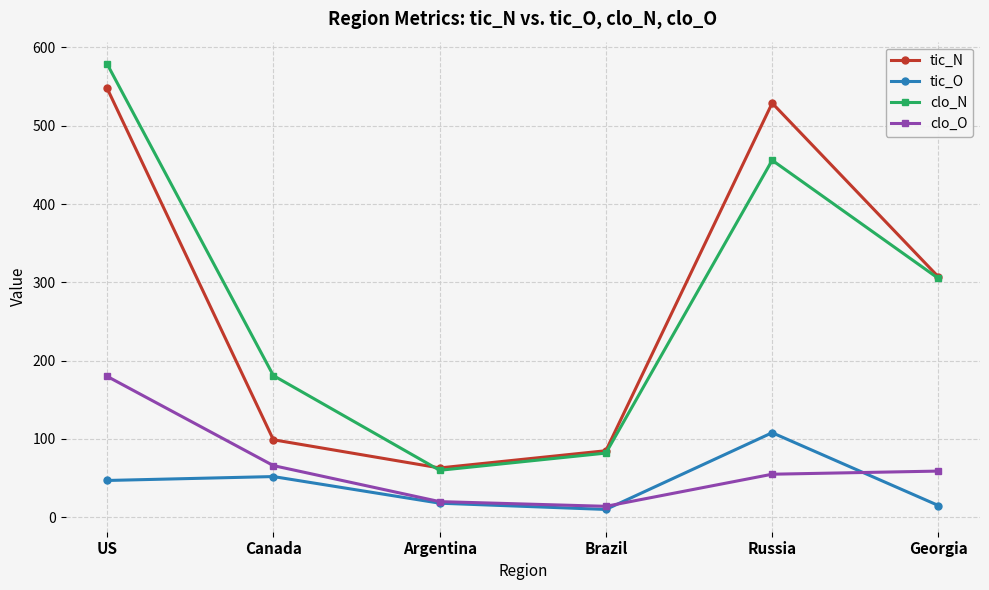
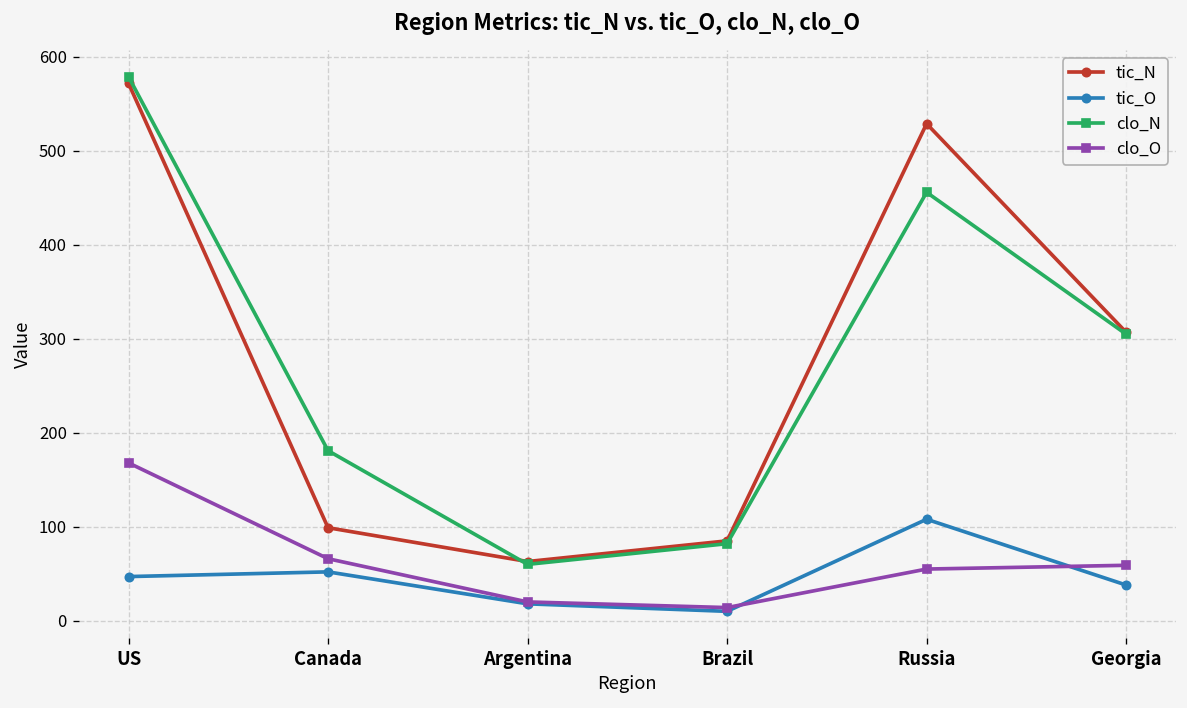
  {
    "tic_N": {
-     "US": 550,
+     "US": 570,
      "Canada": 100,
      "Russia": 530
    },
    "tic_O": {
      "US": 50,
      "Canada": 50,
      "Brazil": 10,
      "Russia": 110,
-     "Georgia": 20
+     "Georgia": 40
    },
    "clo_N": {
      "US": 580,
      "Canada": 180,
      "Russia": 460
    },
    "clo_O": {
-     "US": 180,
+     "US": 170,
      "Canada": 70,
      "Brazil": 10,
      "Russia": 60,
      "Georgia": 60
    }
  }
